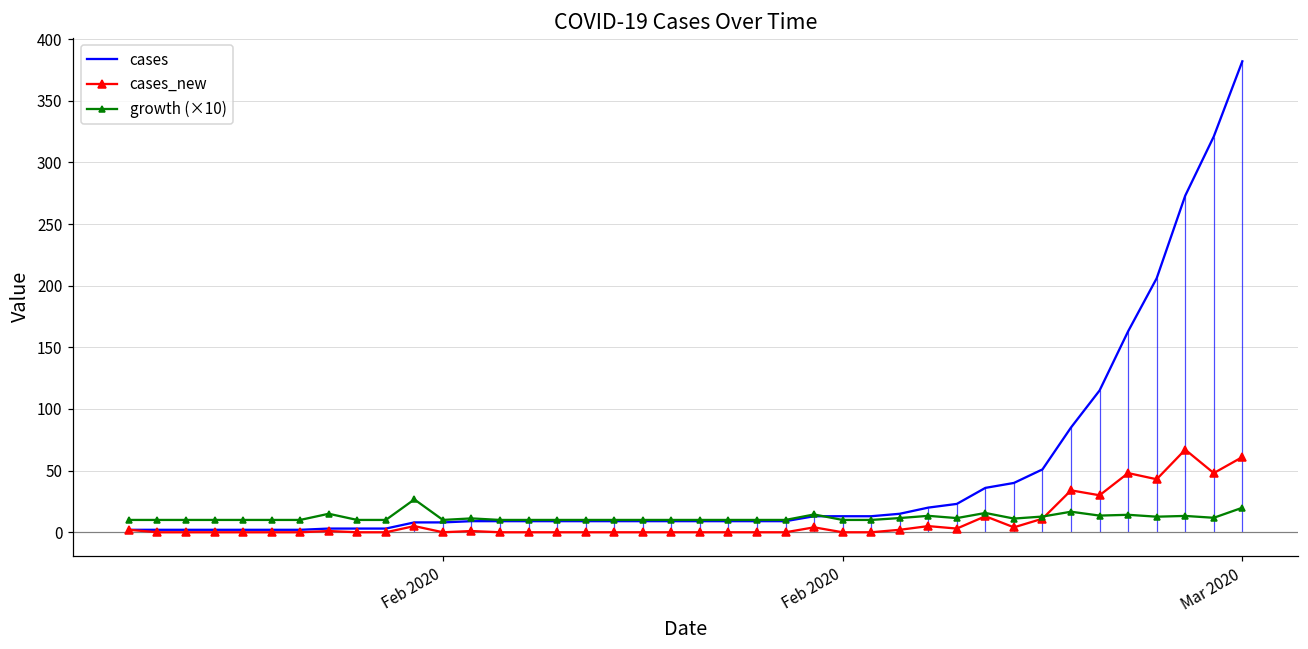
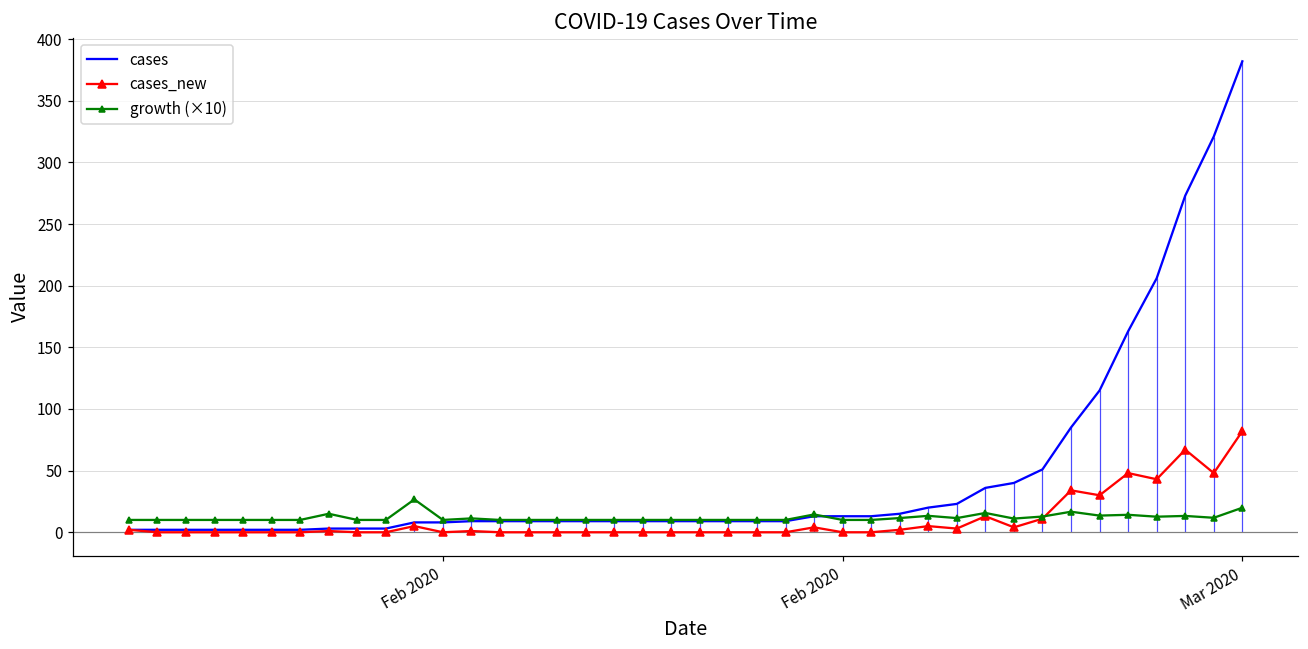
  {
    "cases": {
      "Mar 2020": 382
    },
    "cases_new": {
-     "Mar 2020": 61
+     "Mar 2020": 82
    },
    "growth (×10)": {
      "Mar 2020": 20
    }
  }
